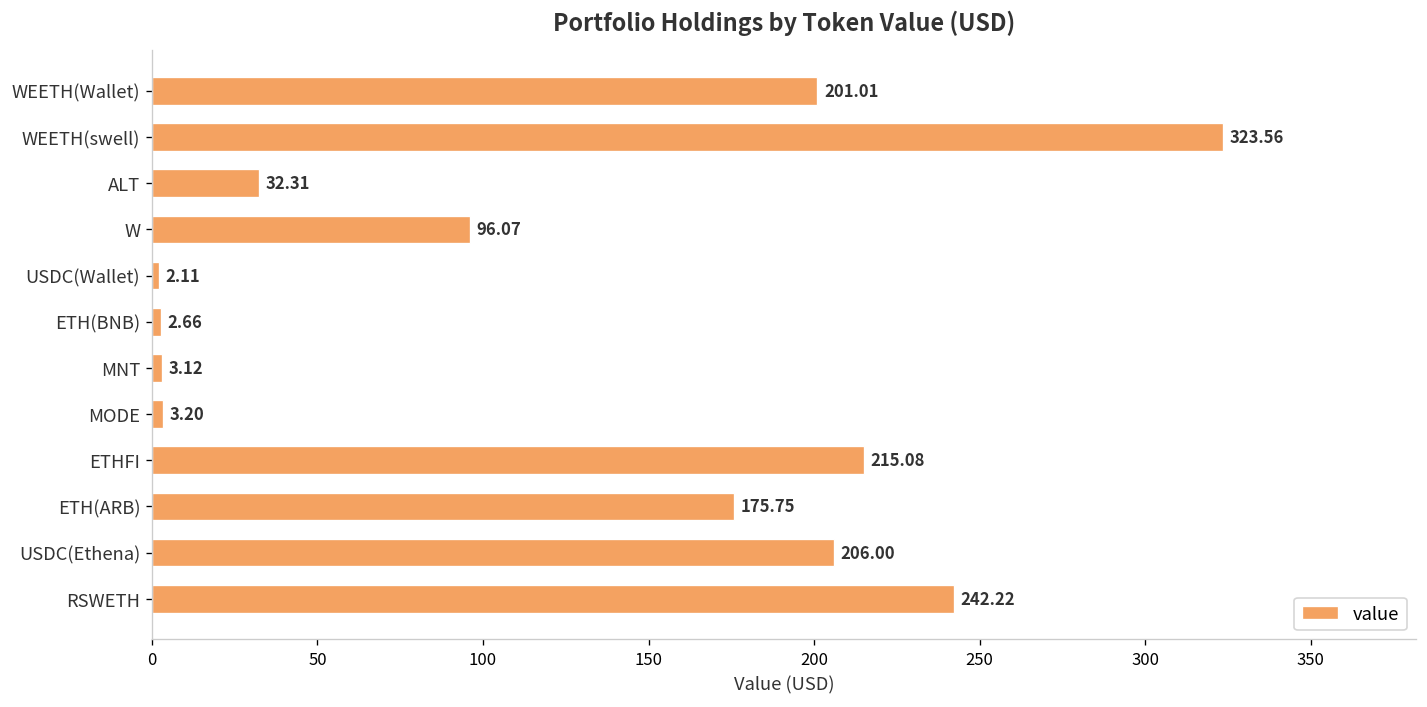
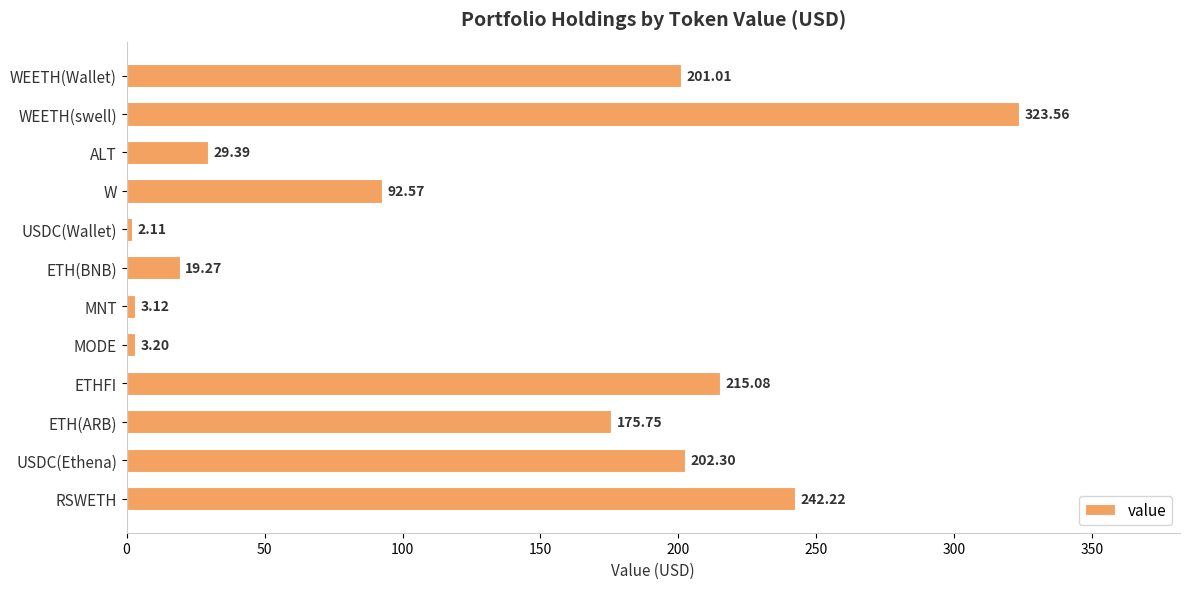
  {
    "WEETH(Wallet)": 201.01,
    "WEETH(swell)": 323.56,
-   "ALT": 32.31,
-   "W": 96.07,
+   "ALT": 29.39,
+   "W": 92.57,
    "USDC(Wallet)": 2.11,
-   "ETH(BNB)": 2.66,
+   "ETH(BNB)": 19.27,
    "MNT": 3.12,
    "MODE": 3.20,
    "ETHFI": 215.08,
    "ETH(ARB)": 175.75,
-   "USDC(Ethena)": 206.00,
+   "USDC(Ethena)": 202.30,
    "RSWETH": 242.22
  }
